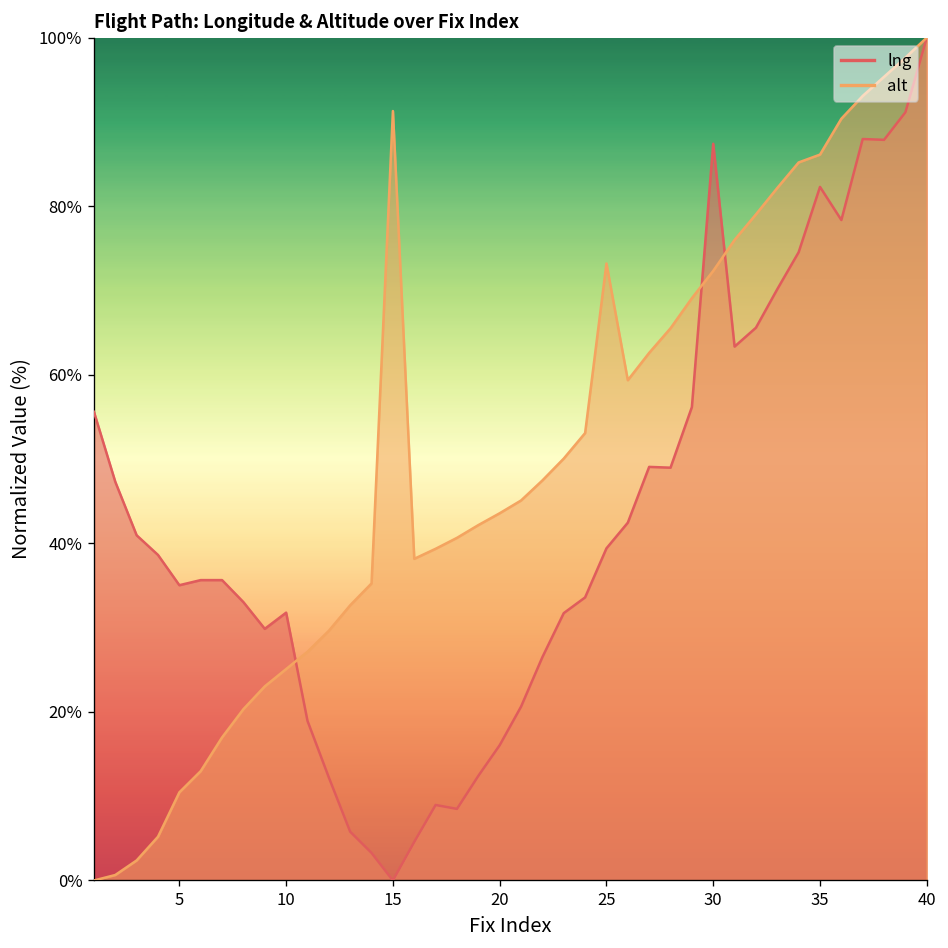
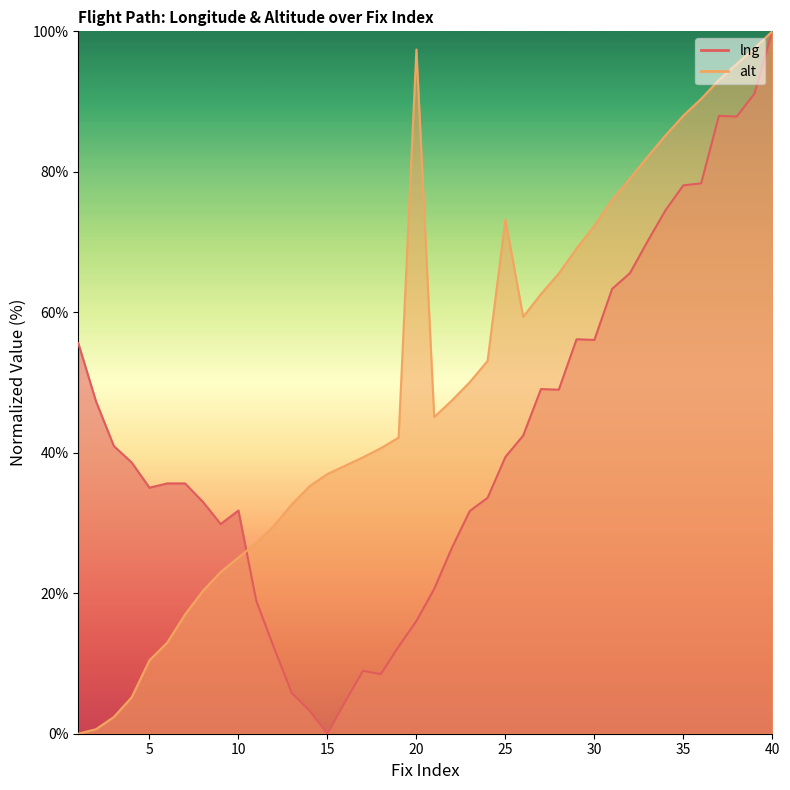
  {
    "lng": {
      "5": "35%",
      "10": "32%",
      "15": "0%",
      "20": "16%",
      "25": "39%",
-     "30": "87%",
-     "35": "82%"
+     "30": "56%",
+     "35": "78%"
    },
    "alt": {
      "5": "10%",
      "10": "25%",
-     "15": "91%",
-     "20": "44%",
+     "15": "37%",
+     "20": "97%",
      "25": "73%",
      "30": "72%",
-     "35": "86%"
+     "35": "88%"
    }
  }
